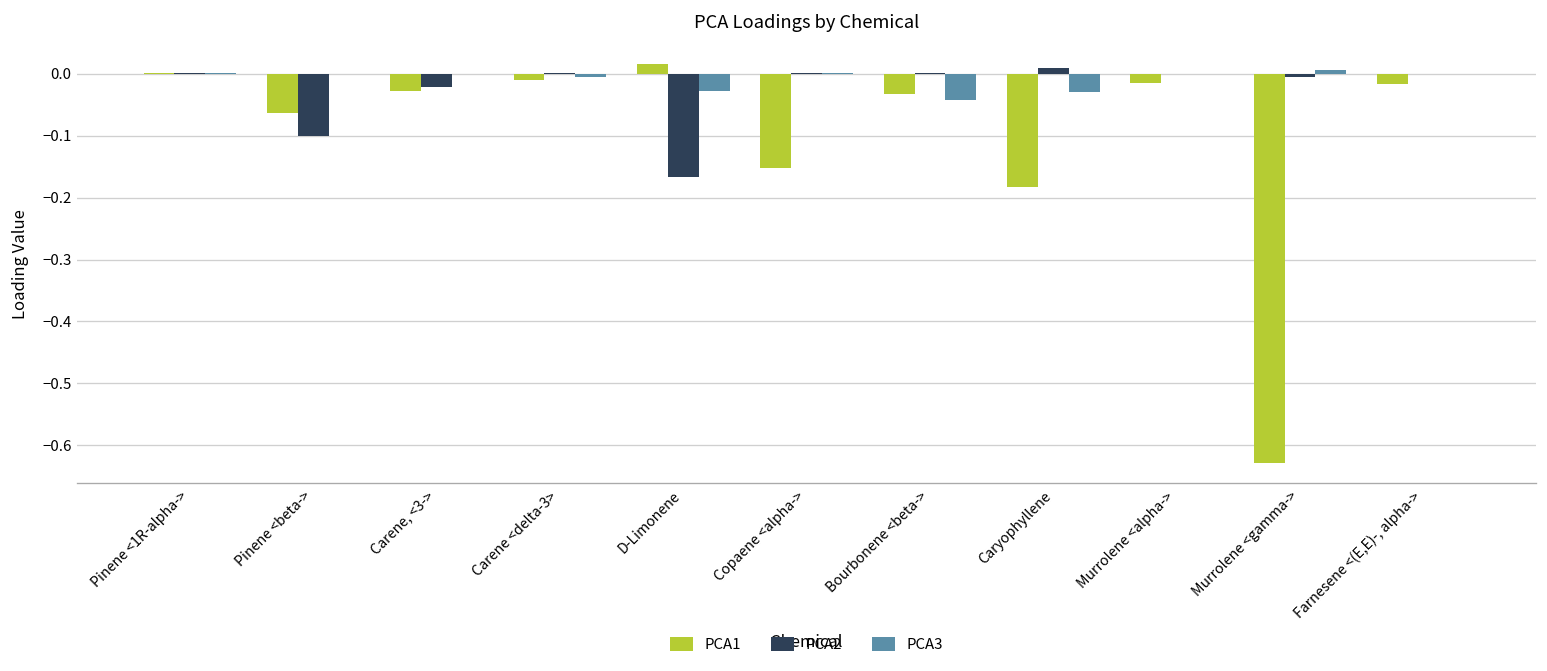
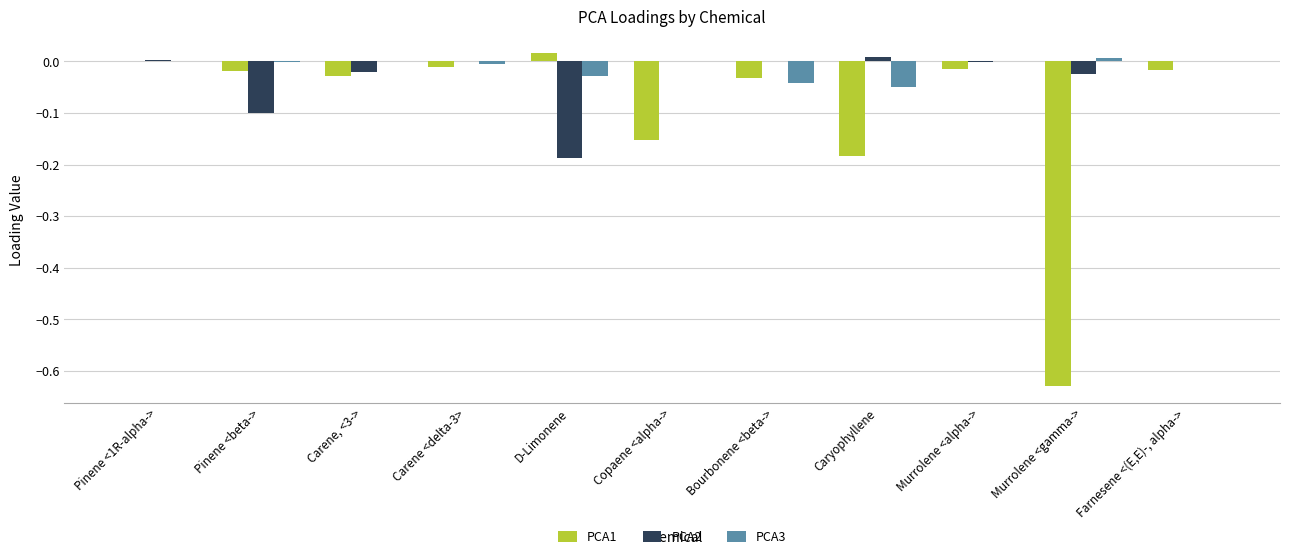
  {
    "PCA1": {
-     "Pinene <beta->": -0.06,
+     "Pinene <beta->": -0.02,
      "Carene, <3->": -0.03,
      "Carene <delta-3>": -0.01,
      "D-Limonene": 0.02,
      "Copaene <alpha->": -0.15,
      "Bourbonene <beta->": -0.03,
      "Caryophyllene": -0.18,
      "Murrolene <alpha->": -0.02,
      "Murrolene <gamma->": -0.63,
      "Farnesene <(E,E)-, alpha->": -0.02
    },
    "PCA2": {
      "Pinene <beta->": -0.10,
      "Carene, <3->": -0.02,
-     "D-Limonene": -0.17,
+     "D-Limonene": -0.19,
      "Caryophyllene": 0.01,
-     "Murrolene <gamma->": -0.01
+     "Murrolene <gamma->": -0.02
    },
    "PCA3": {
      "D-Limonene": -0.03,
      "Bourbonene <beta->": -0.04,
-     "Caryophyllene": -0.03,
+     "Caryophyllene": -0.05,
      "Murrolene <gamma->": 0.01
    }
  }
